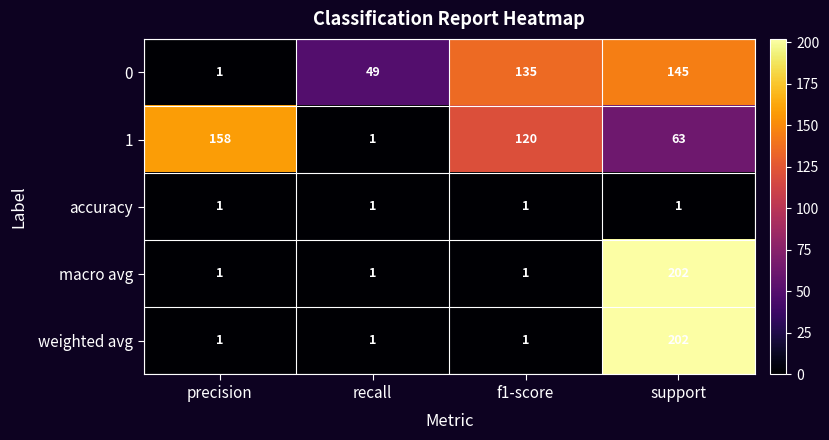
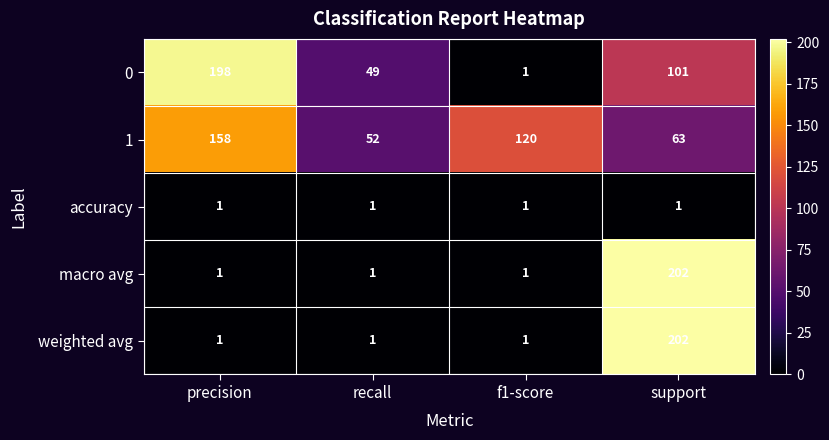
  {
    "0": {
-     "precision": 1,
+     "precision": 198,
      "recall": 49,
-     "f1-score": 135,
-     "support": 145
+     "f1-score": 1,
+     "support": 101
    },
    "1": {
      "precision": 158,
-     "recall": 1,
+     "recall": 52,
      "f1-score": 120,
      "support": 63
    },
    "accuracy": {
      "precision": 1,
      "recall": 1,
      "f1-score": 1,
      "support": 1
    },
    "macro avg": {
      "precision": 1,
      "recall": 1,
      "f1-score": 1,
      "support": 202
    },
    "weighted avg": {
      "precision": 1,
      "recall": 1,
      "f1-score": 1,
      "support": 202
    }
  }
